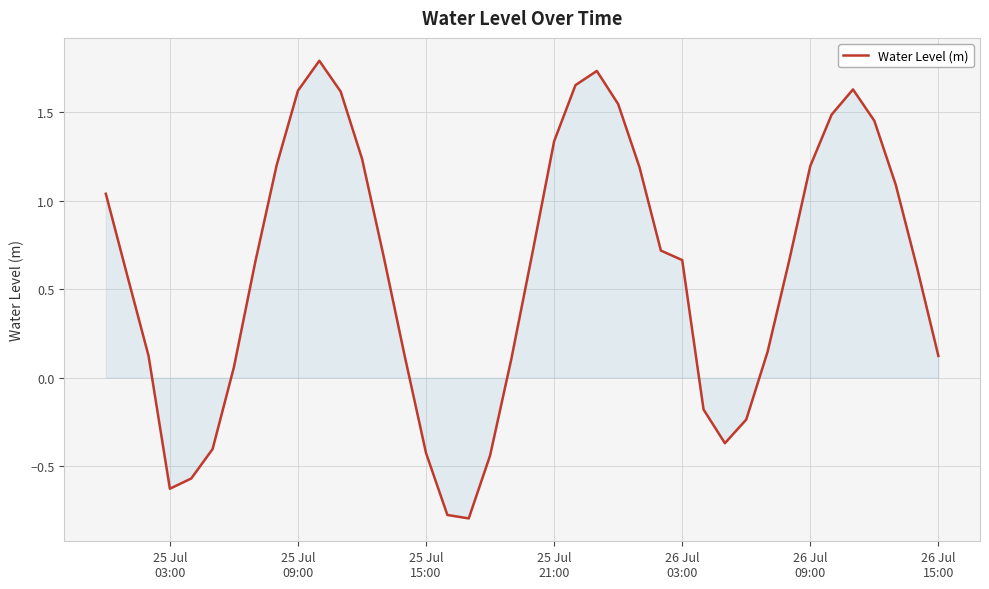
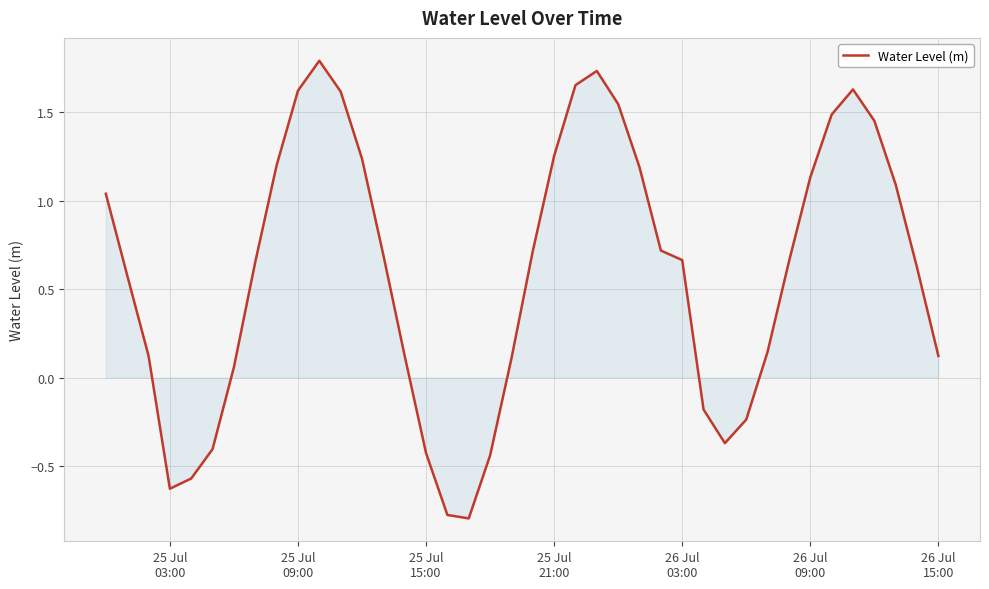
  {
    "Water Level (m)": {
      "25 Jul 03:00": -0.63,
      "25 Jul 15:00": -0.43,
-     "25 Jul 21:00": 1.34,
-     "26 Jul 09:00": 1.20
+     "25 Jul 21:00": 1.25,
+     "26 Jul 09:00": 1.13
    }
  }
